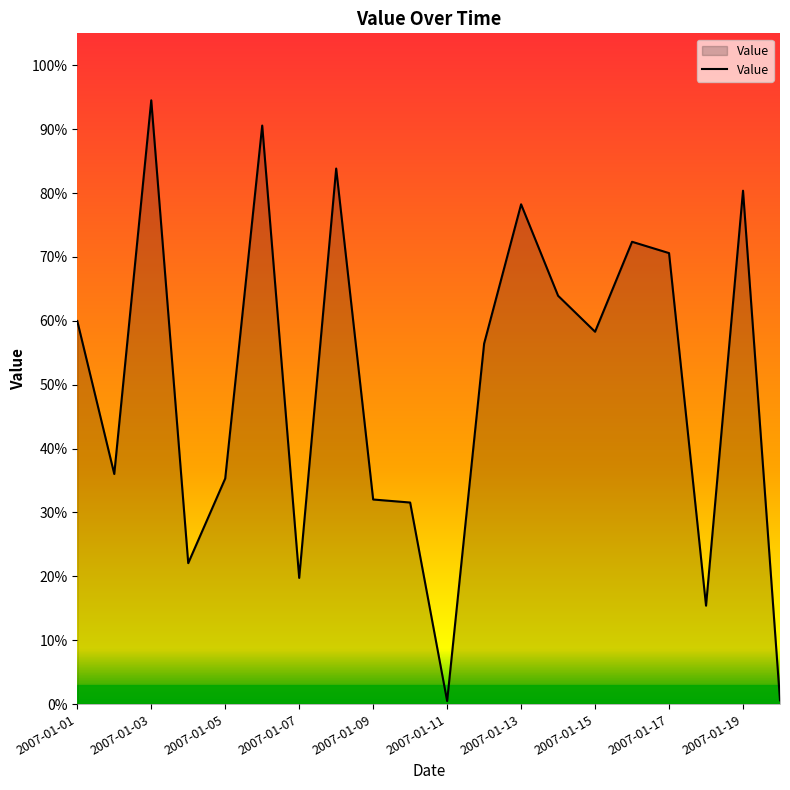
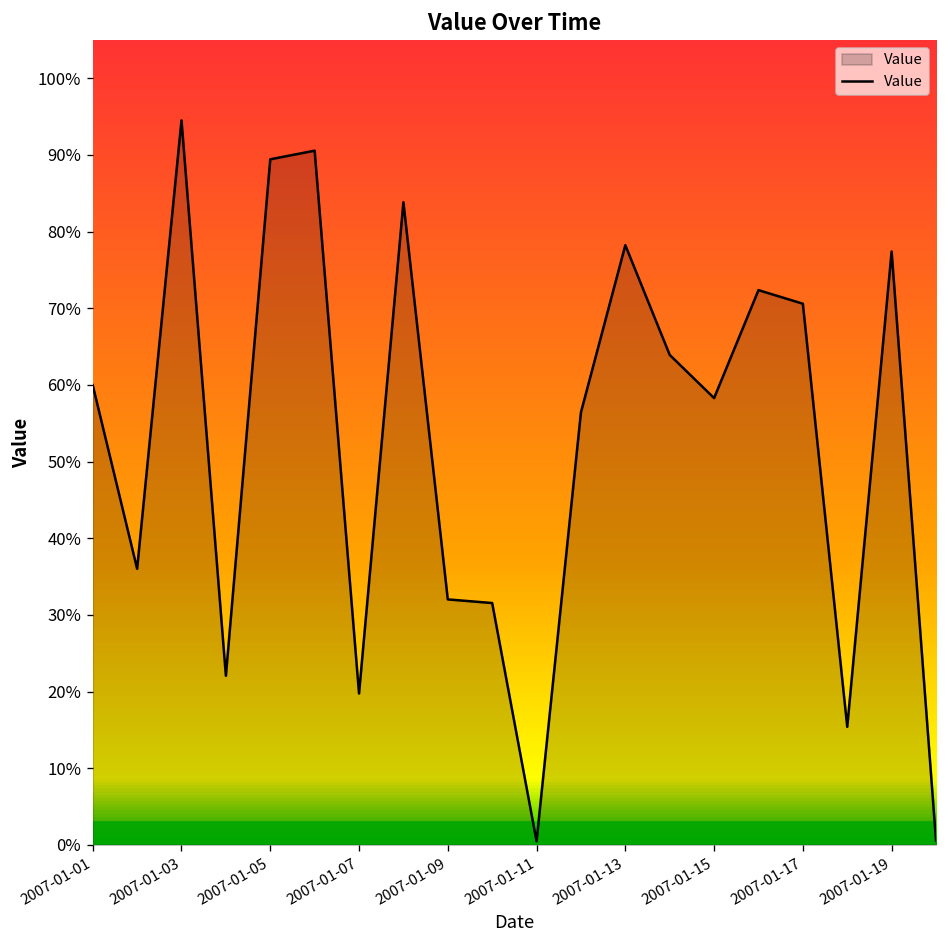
  {
    "2007-01-01": "60%",
    "2007-01-03": "95%",
-   "2007-01-05": "35%",
+   "2007-01-05": "89%",
    "2007-01-07": "20%",
    "2007-01-09": "32%",
    "2007-01-13": "78%",
    "2007-01-15": "58%",
    "2007-01-17": "71%",
-   "2007-01-19": "80%"
+   "2007-01-19": "77%"
  }
